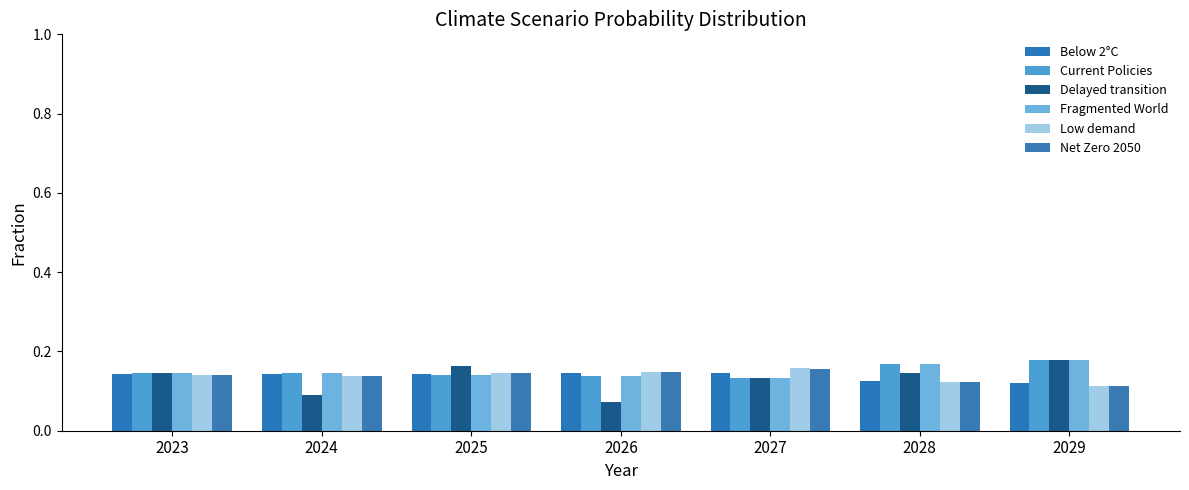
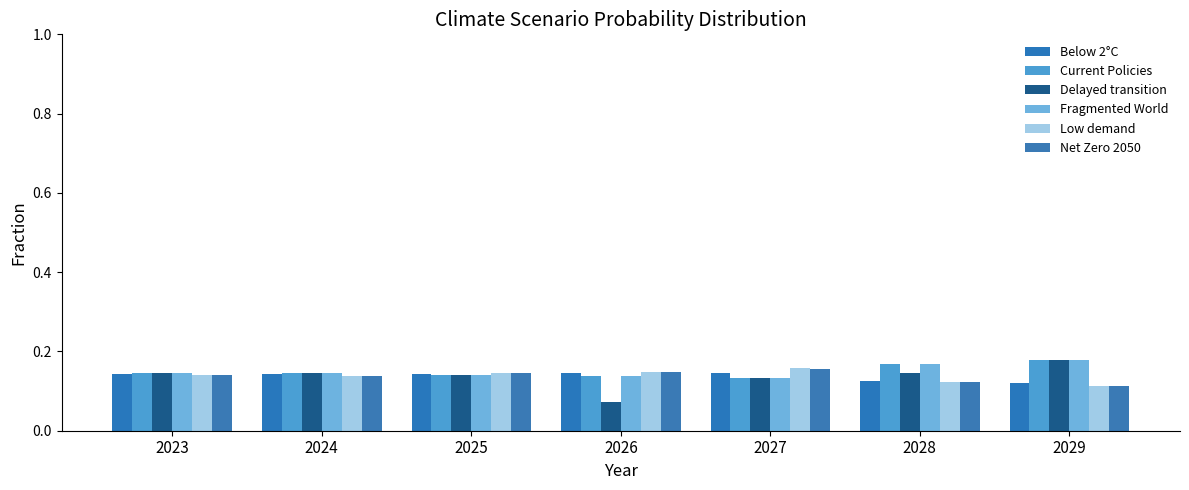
  {
    "Delayed transition": {
      "2023": 0.14,
-     "2024": 0.09,
-     "2025": 0.16,
+     "2024": 0.15,
+     "2025": 0.14,
      "2026": 0.07,
      "2027": 0.13,
      "2028": 0.15,
      "2029": 0.18
    }
  }
